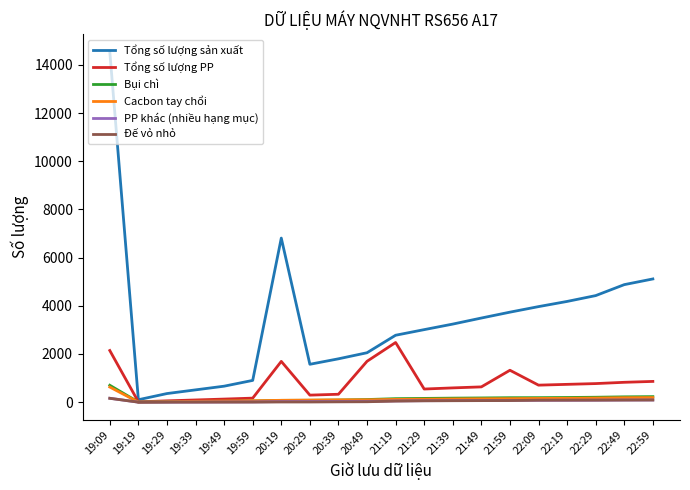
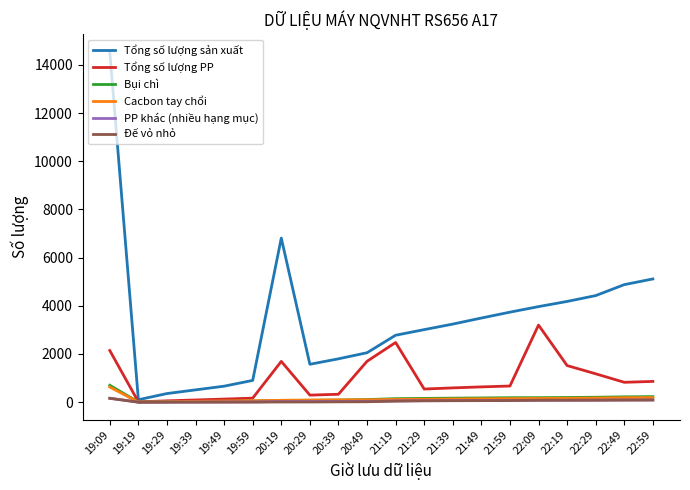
  {
    "Tổng số lượng sản xuất": {
      "19:29": 400,
      "19:39": 500,
      "19:49": 700,
      "19:59": 900,
      "20:19": 6800,
      "20:29": 1600,
      "20:39": 1800,
      "20:49": 2100,
      "21:19": 2800,
      "21:29": 3000,
      "21:39": 3200,
      "21:49": 3500,
      "21:59": 3700,
      "22:09": 4000,
      "22:19": 4200,
      "22:29": 4400,
      "22:49": 4900,
      "22:59": 5100
    },
    "Tổng số lượng PP": {
      "19:09": 2100,
      "19:59": 200,
      "20:19": 1700,
      "20:29": 300,
      "20:39": 300,
      "20:49": 1700,
      "21:19": 2500,
      "21:29": 500,
      "21:39": 600,
      "21:49": 600,
-     "21:59": 1300,
-     "22:09": 700,
-     "22:19": 700,
-     "22:29": 800,
+     "21:59": 700,
+     "22:09": 3200,
+     "22:19": 1500,
+     "22:29": 1200,
      "22:49": 800,
      "22:59": 900
    }
  }
